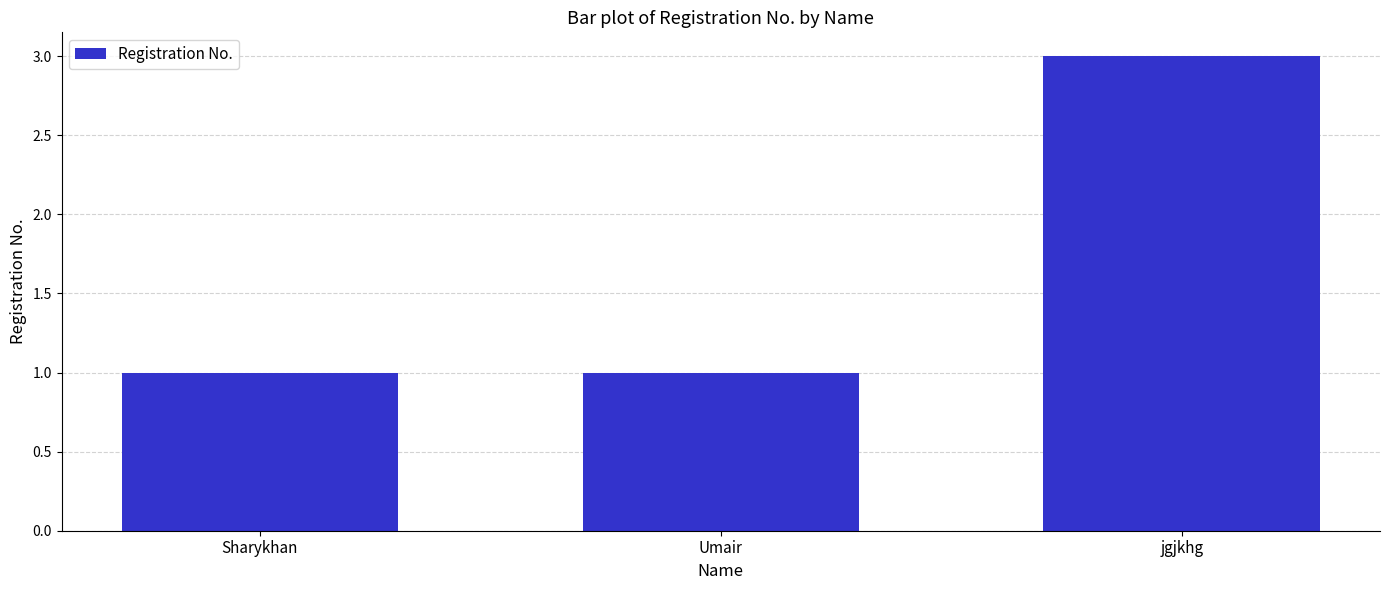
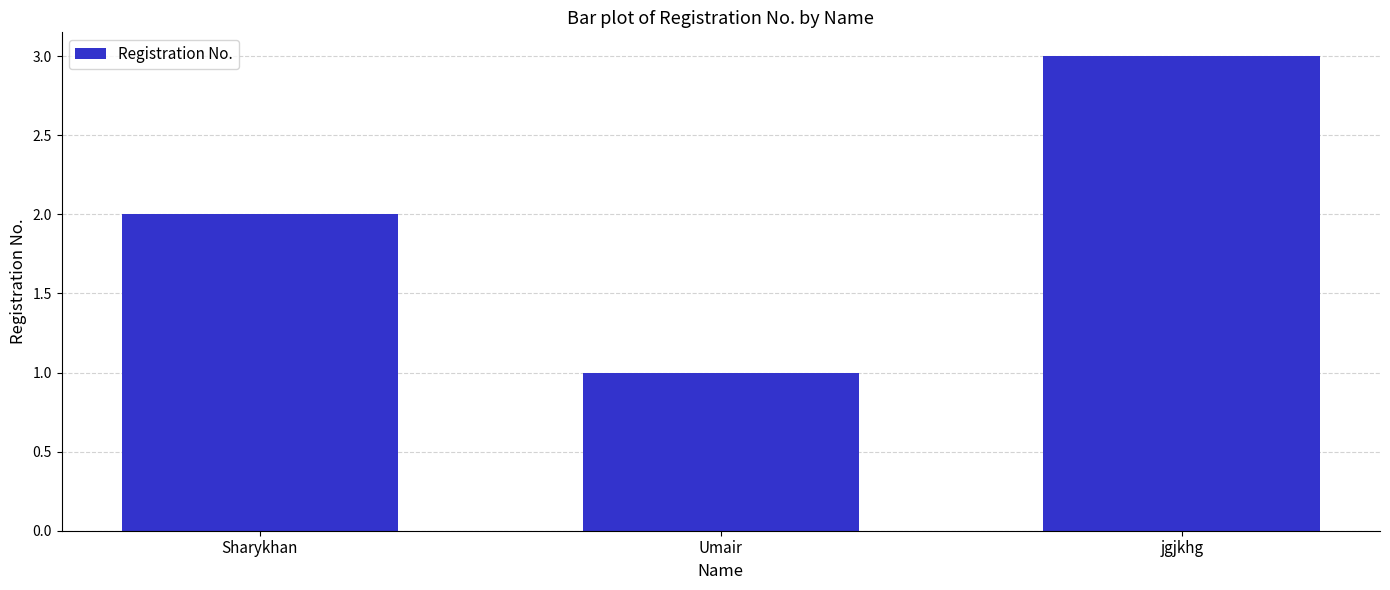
  {
-   "Sharykhan": 1,
+   "Sharykhan": 2,
    "Umair": 1,
    "jgjkhg": 3
  }
